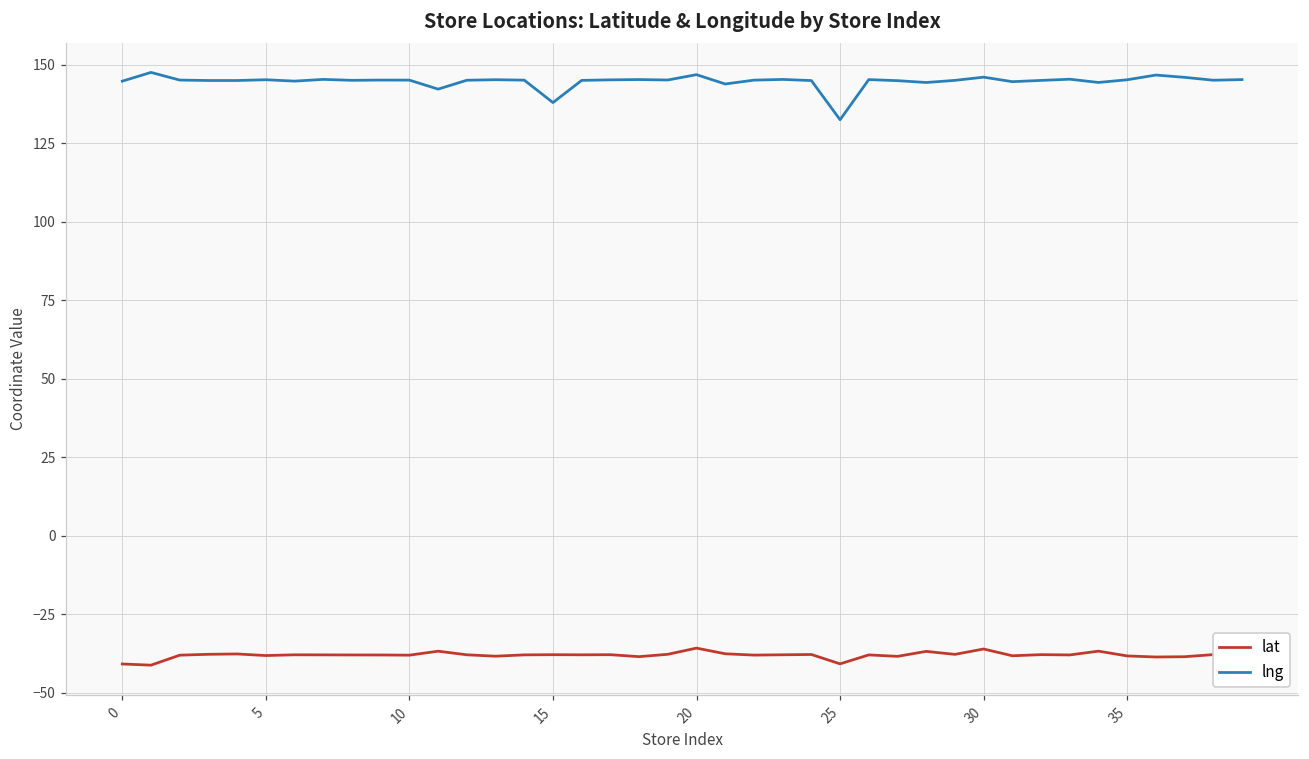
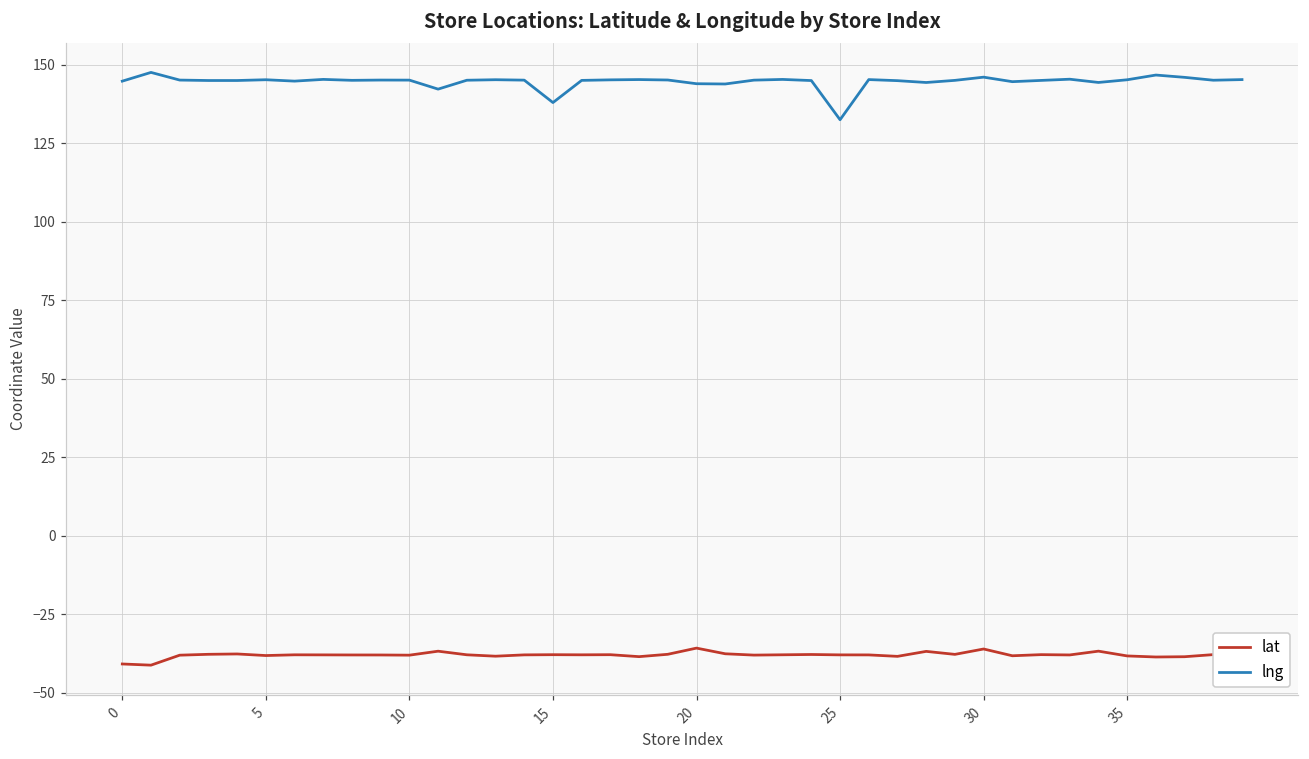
  {
    "lat": {
      "0": -41,
      "5": -38,
      "10": -38,
      "15": -38,
      "20": -36,
-     "25": -41,
+     "25": -38,
      "30": -36,
      "35": -38
    },
    "lng": {
      "0": 145,
      "5": 145,
      "10": 145,
      "15": 138,
-     "20": 147,
+     "20": 144,
      "25": 132,
      "30": 146,
      "35": 145
    }
  }
